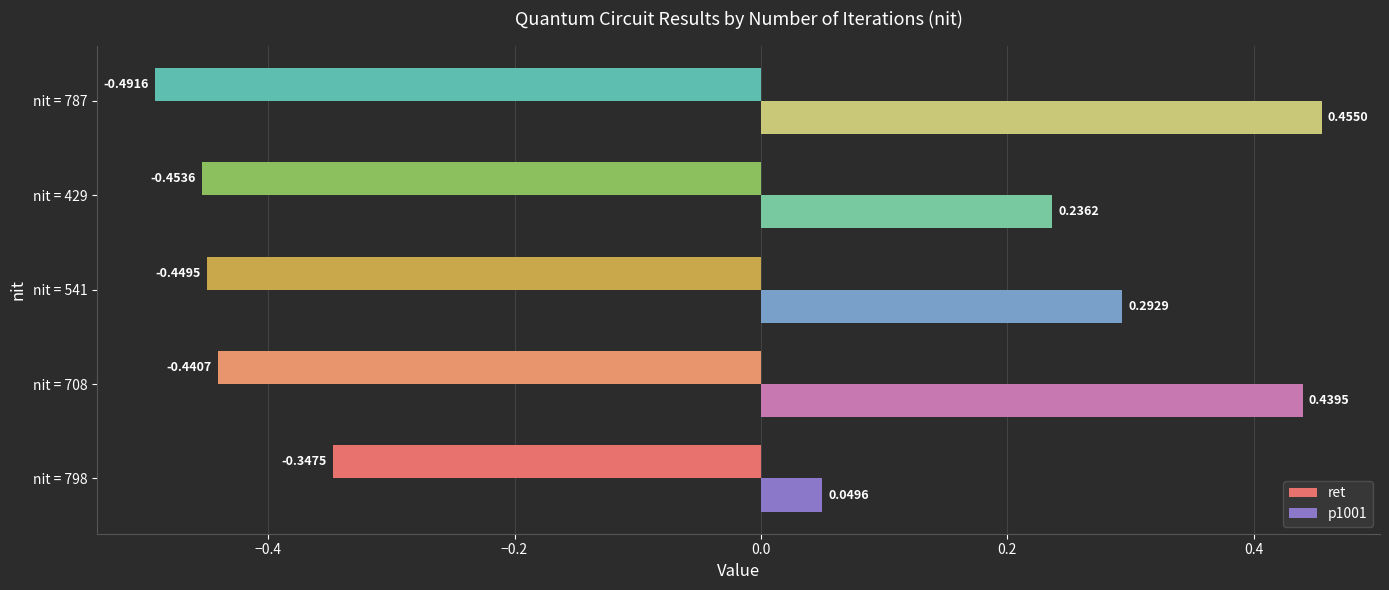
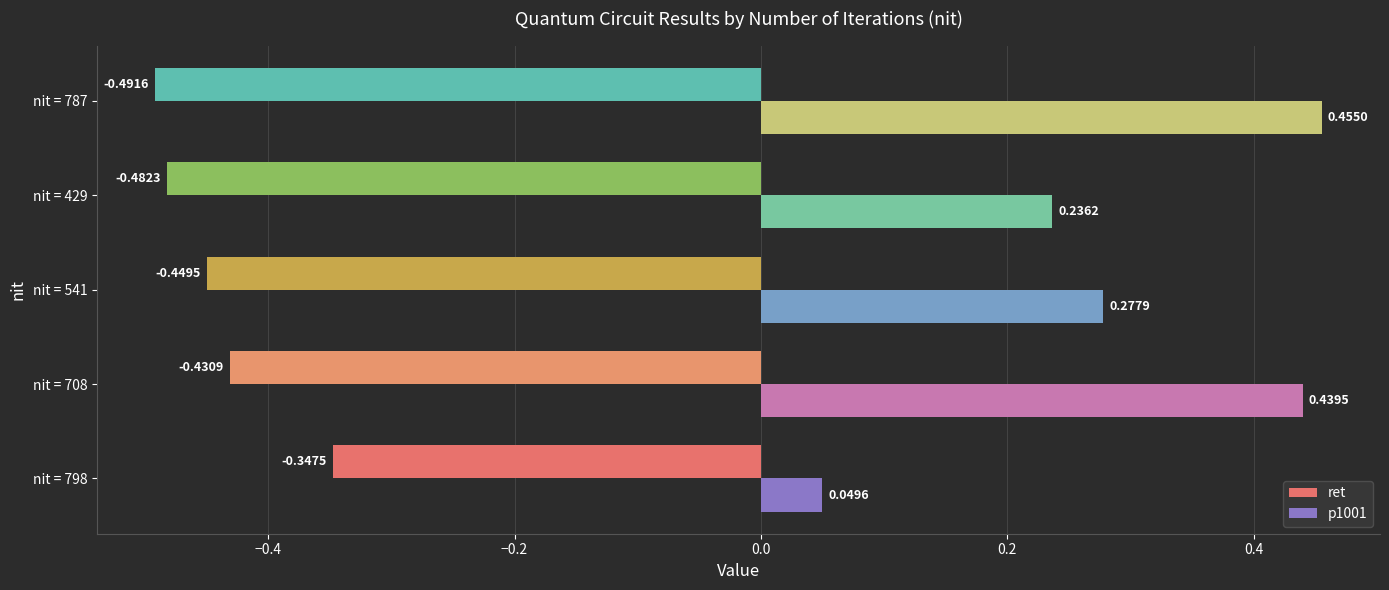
  {
    "ret": {
      "nit = 787": -0.4916,
-     "nit = 429": -0.4536,
+     "nit = 429": -0.4823,
      "nit = 541": -0.4495,
-     "nit = 708": -0.4407,
+     "nit = 708": -0.4309,
      "nit = 798": -0.3475
    },
    "p1001": {
      "nit = 787": 0.4550,
      "nit = 429": 0.2362,
-     "nit = 541": 0.2929,
+     "nit = 541": 0.2779,
      "nit = 708": 0.4395,
      "nit = 798": 0.0496
    }
  }
